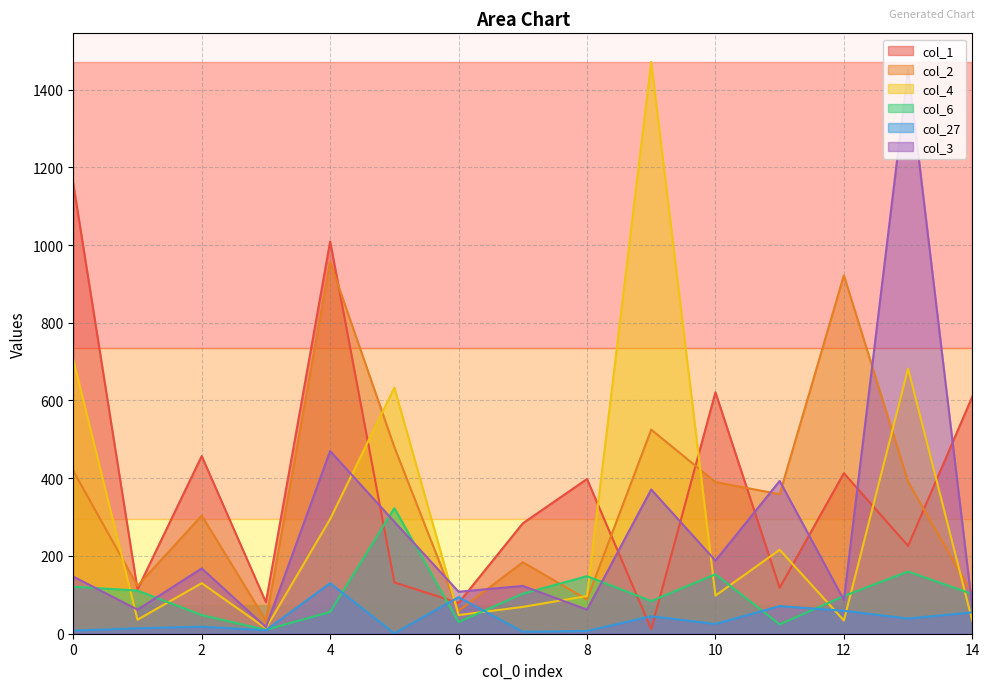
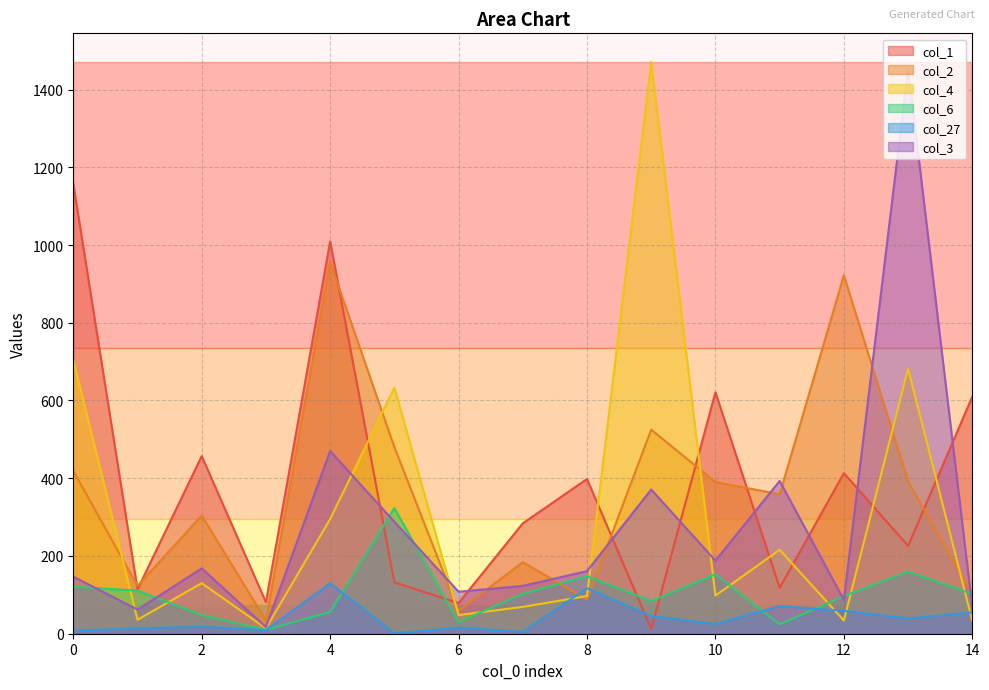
  {
    "col_6": {
      "0": 120,
      "2": 50,
      "4": 60,
      "6": 30,
      "8": 150,
      "10": 150,
      "12": 100
    },
    "col_27": {
      "0": 10,
      "2": 20,
      "4": 130,
-     "6": 90,
-     "8": 10,
+     "6": 20,
+     "8": 120,
      "10": 30,
      "12": 60,
      "14": 60
    },
    "col_3": {
      "0": 150,
      "2": 170,
      "4": 470,
      "6": 110,
-     "8": 60,
+     "8": 160,
      "10": 190,
      "12": 90,
      "14": 70
    }
  }
